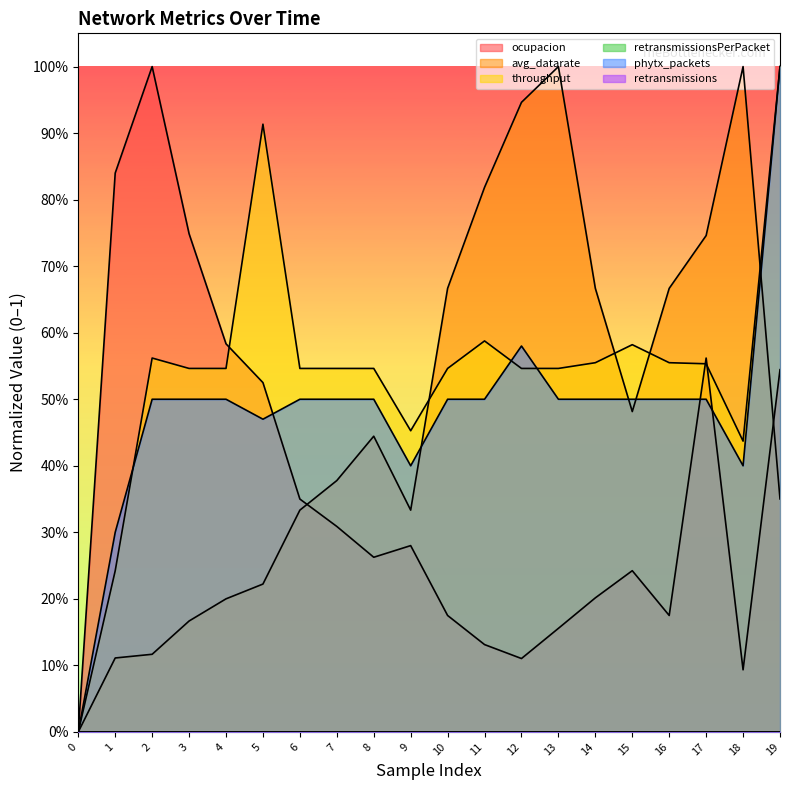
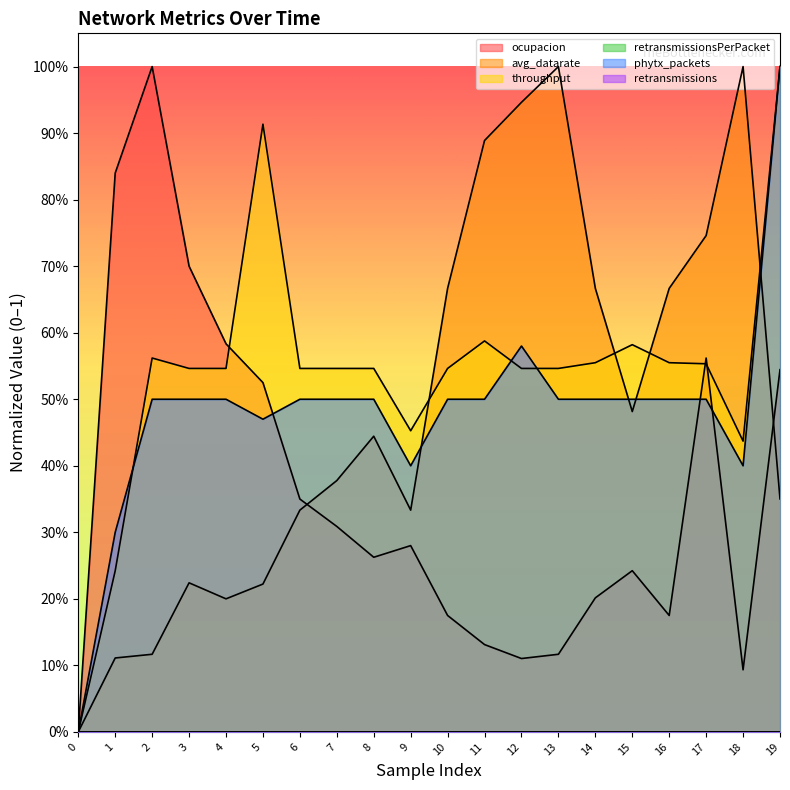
  {
    "ocupacion": {
      "1": "84%",
      "2": "100%",
-     "3": "75%",
+     "3": "70%",
      "4": "58%",
      "5": "52%",
      "6": "35%",
      "7": "31%",
      "8": "26%",
      "9": "28%",
      "10": "17%",
      "11": "13%",
      "12": "11%",
-     "13": "16%",
+     "13": "12%",
      "14": "20%",
      "15": "24%",
      "16": "17%",
      "17": "56%",
      "18": "9%",
      "19": "54%"
    },
    "avg_datarate": {
      "1": "11%",
      "2": "12%",
-     "3": "17%",
+     "3": "22%",
      "4": "20%",
      "5": "22%",
      "6": "33%",
      "7": "38%",
      "8": "44%",
      "9": "33%",
      "10": "67%",
-     "11": "82%",
+     "11": "89%",
      "12": "95%",
      "14": "67%",
      "15": "48%",
      "16": "67%",
      "17": "75%",
      "19": "35%"
    },
    "throughput": {
      "1": "24%",
      "2": "56%",
      "3": "55%",
      "4": "55%",
      "5": "91%",
      "6": "55%",
      "7": "55%",
      "8": "55%",
      "9": "45%",
      "10": "55%",
      "11": "59%",
      "12": "55%",
      "13": "55%",
      "14": "55%",
      "15": "58%",
      "16": "55%",
      "17": "55%",
      "18": "44%"
    },
    "retransmissions": {
      "1": "0%",
      "2": "0%",
      "3": "0%",
      "4": "0%",
      "5": "0%",
      "6": "0%",
      "7": "0%",
      "8": "0%",
      "9": "0%",
      "10": "0%",
      "11": "0%",
      "12": "0%",
      "13": "0%",
      "14": "0%",
      "15": "0%",
      "16": "0%",
      "17": "0%",
      "18": "0%",
      "19": "0%"
    },
    "phytx_packets": {
      "1": "30%",
      "2": "50%",
      "3": "50%",
      "4": "50%",
      "5": "47%",
      "6": "50%",
      "7": "50%",
      "8": "50%",
      "9": "40%",
      "10": "50%",
      "11": "50%",
      "12": "58%",
      "13": "50%",
      "14": "50%",
      "15": "50%",
      "16": "50%",
      "17": "50%",
      "18": "40%"
    }
  }
